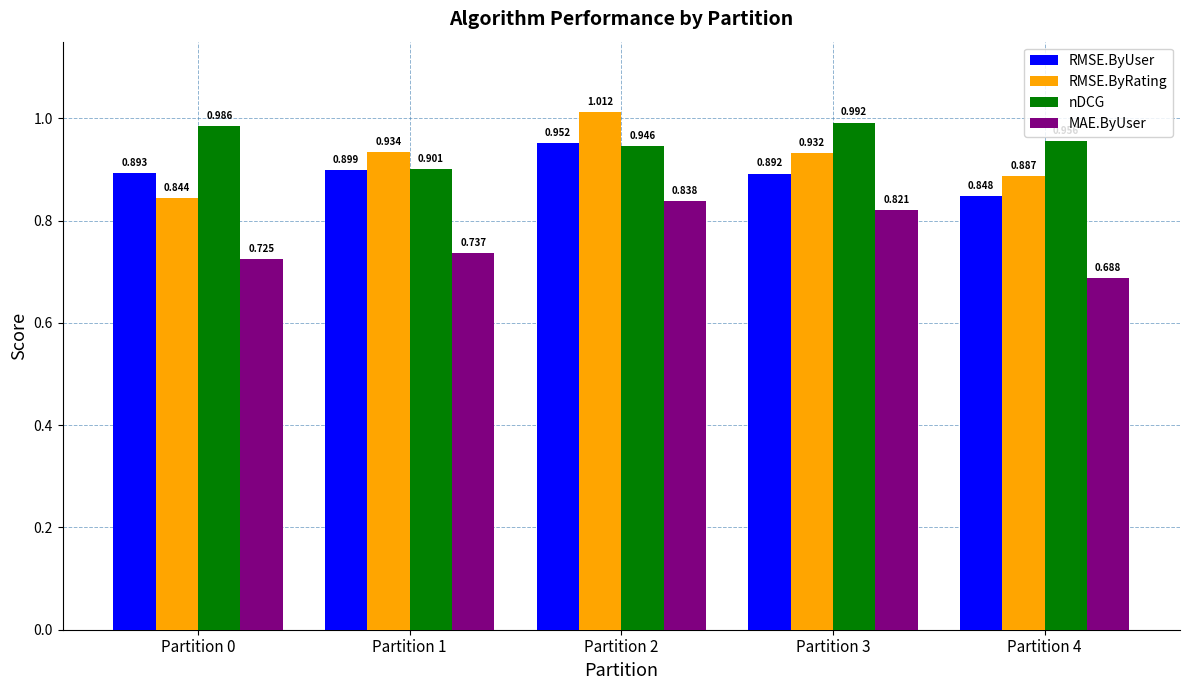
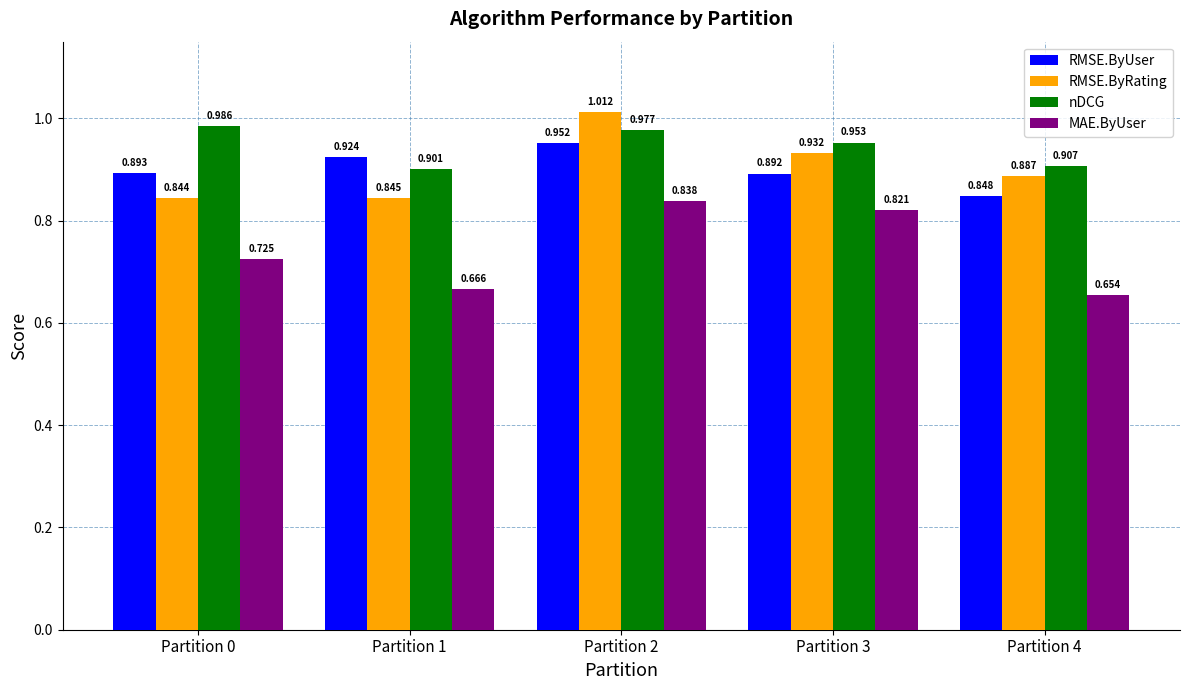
  {
    "RMSE.ByUser": {
      "Partition 0": 0.893,
-     "Partition 1": 0.899,
+     "Partition 1": 0.924,
      "Partition 2": 0.952,
      "Partition 3": 0.892,
      "Partition 4": 0.848
    },
    "RMSE.ByRating": {
      "Partition 0": 0.844,
-     "Partition 1": 0.934,
+     "Partition 1": 0.845,
      "Partition 2": 1.012,
      "Partition 3": 0.932,
      "Partition 4": 0.887
    },
    "nDCG": {
      "Partition 0": 0.986,
      "Partition 1": 0.901,
-     "Partition 2": 0.946,
-     "Partition 3": 0.992,
-     "Partition 4": 0.96
+     "Partition 2": 0.977,
+     "Partition 3": 0.953,
+     "Partition 4": 0.91
    },
    "MAE.ByUser": {
      "Partition 0": 0.725,
-     "Partition 1": 0.737,
+     "Partition 1": 0.666,
      "Partition 2": 0.838,
      "Partition 3": 0.821,
-     "Partition 4": 0.688
+     "Partition 4": 0.654
    }
  }
